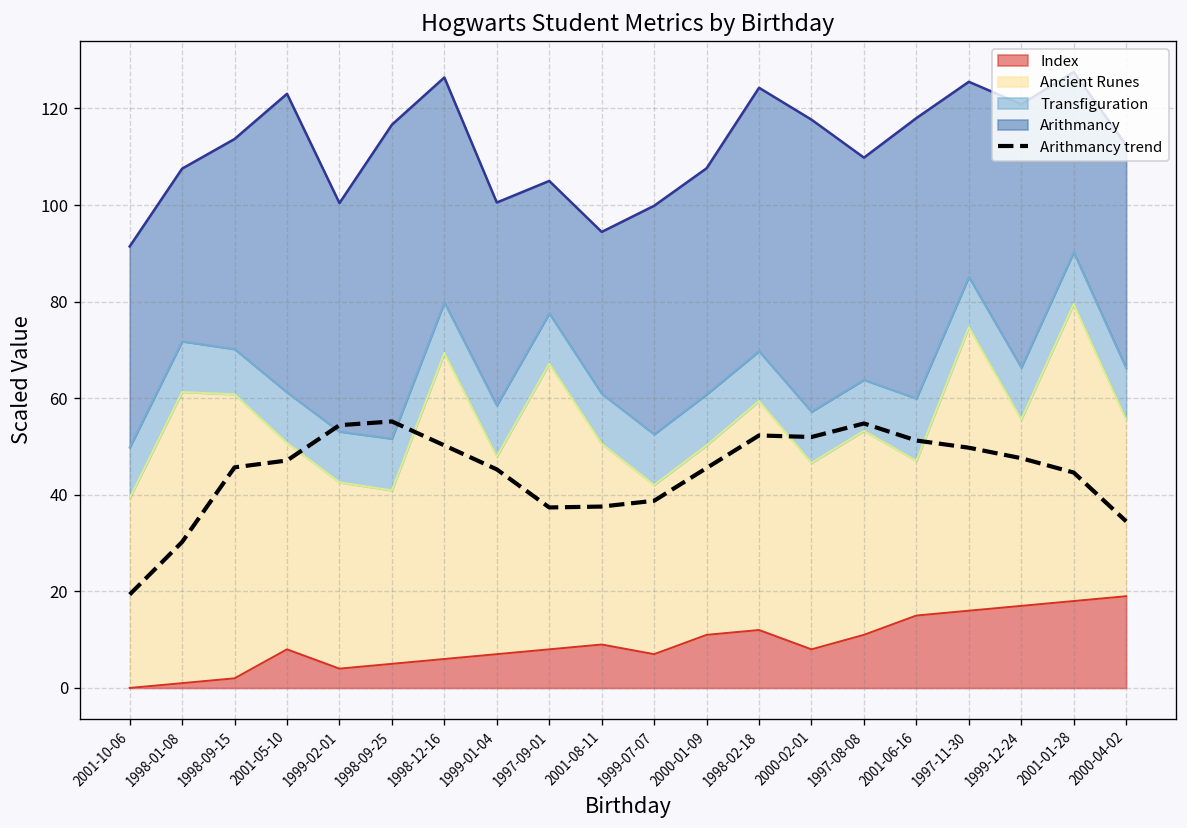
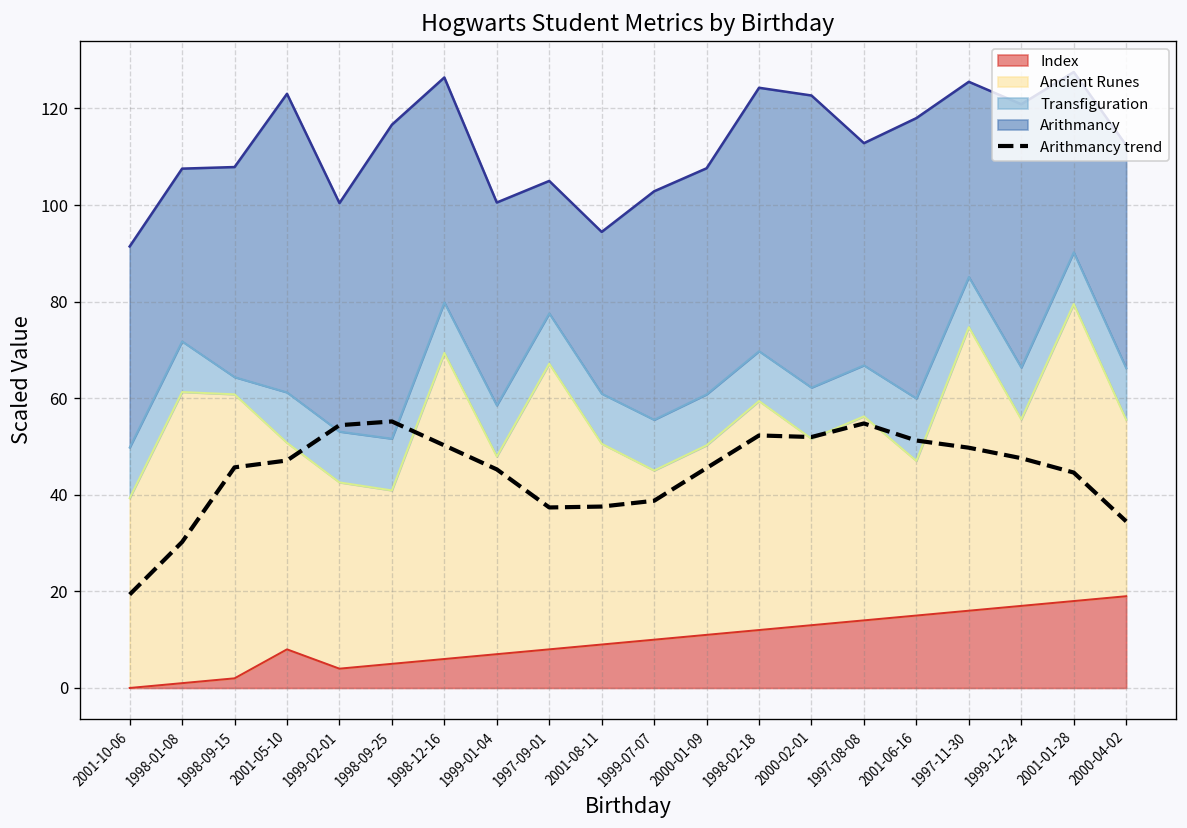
  {
    "Index": {
      "2001-10-06": 0,
      "1998-01-08": 1,
      "1998-09-15": 2,
      "2001-05-10": 8,
      "1999-02-01": 4,
      "1998-09-25": 5,
      "1998-12-16": 6,
      "1999-01-04": 7,
      "1997-09-01": 8,
      "2001-08-11": 9,
-     "1999-07-07": 7,
+     "1999-07-07": 10,
      "2000-01-09": 11,
      "1998-02-18": 12,
-     "2000-02-01": 8,
-     "1997-08-08": 11,
+     "2000-02-01": 13,
+     "1997-08-08": 14,
      "2001-06-16": 15,
      "1997-11-30": 16,
      "1999-12-24": 17,
      "2001-01-28": 18,
      "2000-04-02": 19
    },
    "Ancient Runes": {
      "2001-10-06": 39,
      "1998-01-08": 60,
      "1998-09-15": 59,
      "2001-05-10": 43,
      "1999-02-01": 39,
      "1998-09-25": 36,
      "1998-12-16": 63,
      "1999-01-04": 41,
      "1997-09-01": 59,
      "2001-08-11": 42,
      "1999-07-07": 35,
      "2000-01-09": 39,
      "1998-02-18": 47,
      "1997-08-08": 42,
      "2001-06-16": 32,
      "1997-11-30": 59,
      "1999-12-24": 39,
      "2001-01-28": 62,
      "2000-04-02": 37
    },
    "Transfiguration": {
      "2001-10-06": 10,
      "1998-01-08": 10,
-     "1998-09-15": 9,
+     "1998-09-15": 4,
      "2001-05-10": 10,
      "1999-02-01": 11,
      "1998-09-25": 11,
      "1998-12-16": 10,
      "1999-01-04": 11,
      "1997-09-01": 10,
      "2001-08-11": 10,
      "1999-07-07": 10,
      "2000-01-09": 11,
      "1998-02-18": 10,
      "2000-02-01": 11,
      "1997-08-08": 11,
      "2001-06-16": 13,
      "1997-11-30": 10,
      "1999-12-24": 11,
      "2001-01-28": 11,
      "2000-04-02": 11
    },
    "Arithmancy": {
      "2001-10-06": 42,
      "1998-01-08": 36,
      "1998-09-15": 44,
      "2001-05-10": 62,
      "1999-02-01": 47,
      "1998-09-25": 65,
      "1998-12-16": 47,
      "1999-01-04": 42,
      "1997-09-01": 27,
      "2001-08-11": 34,
      "1999-07-07": 47,
      "2000-01-09": 47,
      "1998-02-18": 55,
      "2000-02-01": 60,
      "1997-08-08": 46,
      "2001-06-16": 58,
      "1997-11-30": 40
    },
    "Arithmancy trend": {
      "2001-10-06": 19,
      "1998-01-08": 30,
      "1998-09-15": 46,
      "2001-05-10": 47,
      "1999-02-01": 54,
      "1998-09-25": 55,
      "1998-12-16": 50,
      "1999-01-04": 45,
      "1997-09-01": 37,
      "2001-08-11": 38,
      "1999-07-07": 39,
      "2000-01-09": 46,
      "1998-02-18": 52,
      "1997-08-08": 55,
      "2001-06-16": 51,
      "1997-11-30": 50,
      "1999-12-24": 48,
      "2001-01-28": 45,
      "2000-04-02": 35
    }
  }
